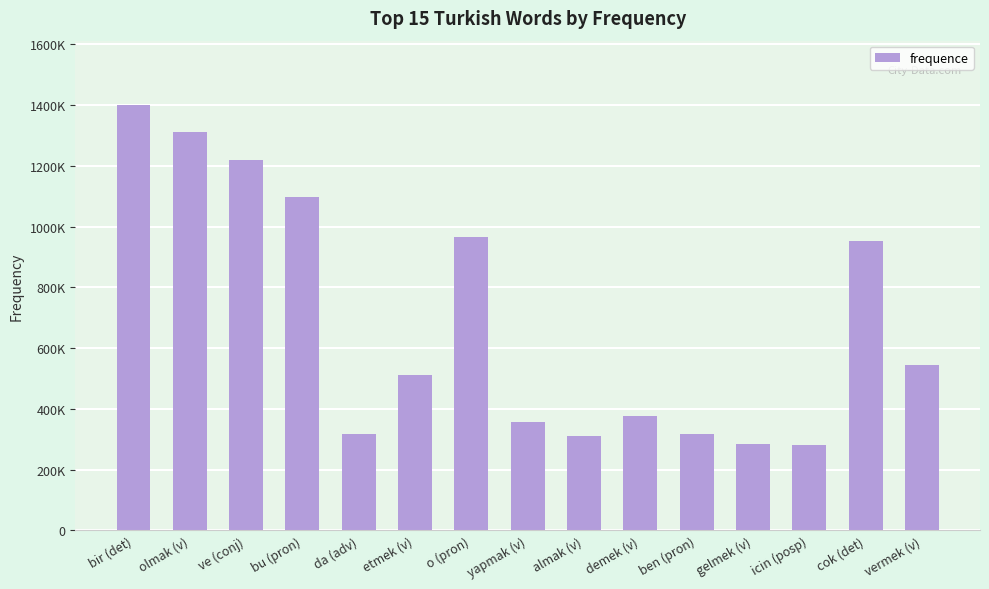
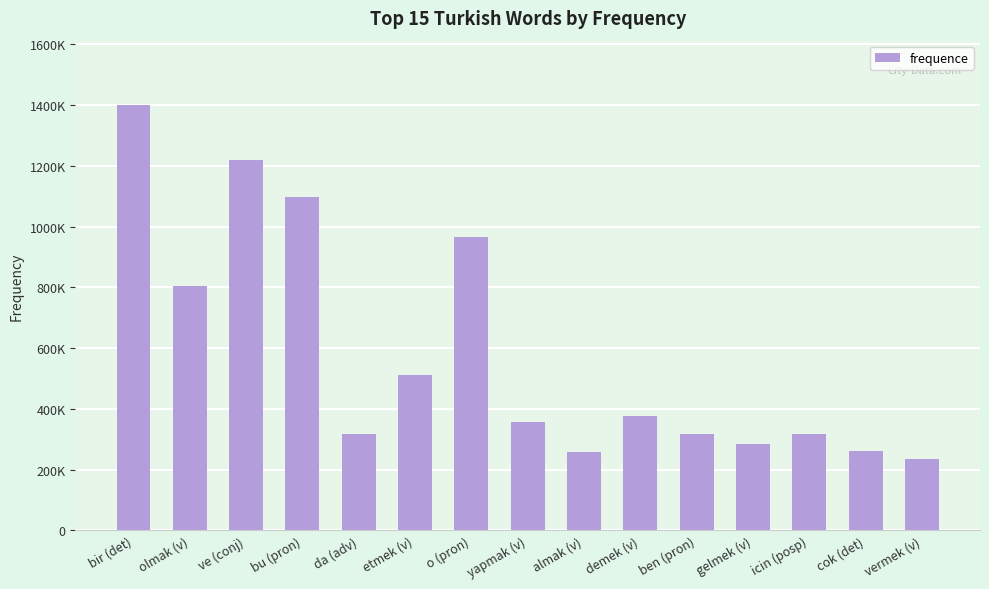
  {
    "bir (det)": 1400000,
-   "olmak (v)": 1310000,
+   "olmak (v)": 800000,
    "ve (conj)": 1220000,
    "bu (pron)": 1100000,
    "da (adv)": 320000,
    "etmek (v)": 510000,
    "o (pron)": 960000,
    "yapmak (v)": 360000,
-   "almak (v)": 310000,
+   "almak (v)": 260000,
    "demek (v)": 380000,
    "ben (pron)": 320000,
    "gelmek (v)": 290000,
-   "icin (posp)": 280000,
-   "cok (det)": 950000,
-   "vermek (v)": 540000
+   "icin (posp)": 320000,
+   "cok (det)": 260000,
+   "vermek (v)": 240000
  }
